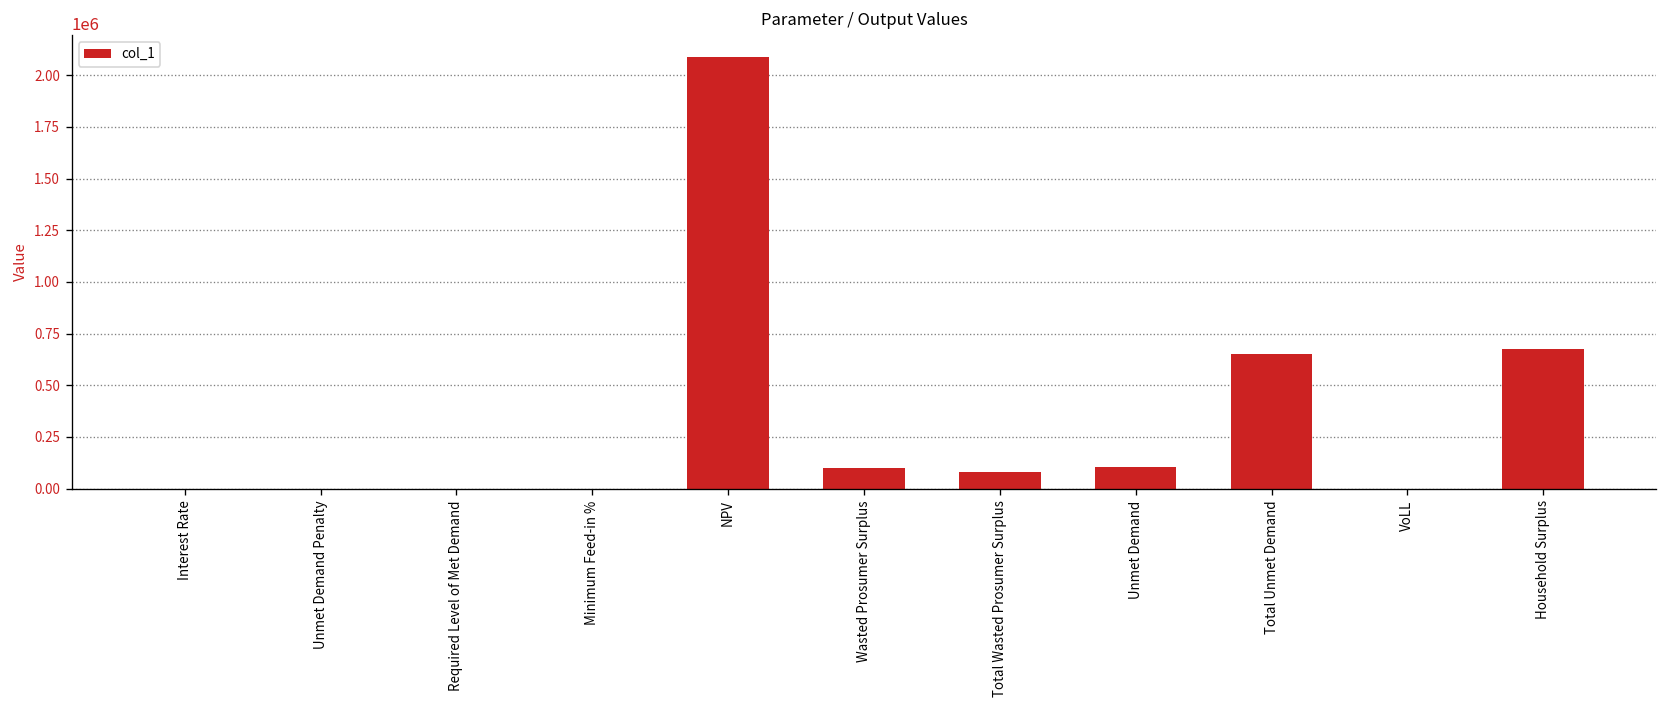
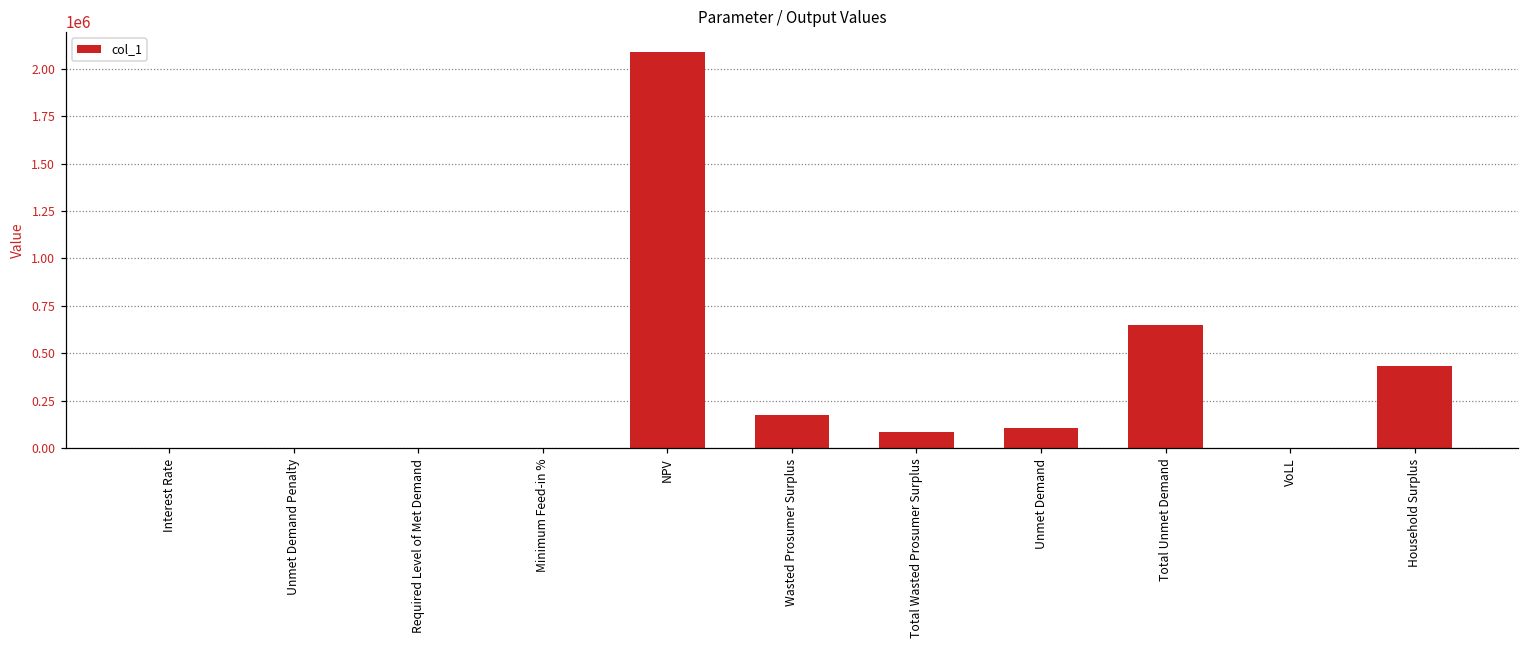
  {
    "Unmet Demand Penalty": 0,
    "Required Level of Met Demand": 0,
    "NPV": 2090000,
-   "Wasted Prosumer Surplus": 100000,
+   "Wasted Prosumer Surplus": 170000,
    "Total Wasted Prosumer Surplus": 80000,
    "Unmet Demand": 110000,
    "Total Unmet Demand": 650000,
-   "Household Surplus": 680000
+   "Household Surplus": 430000
  }
